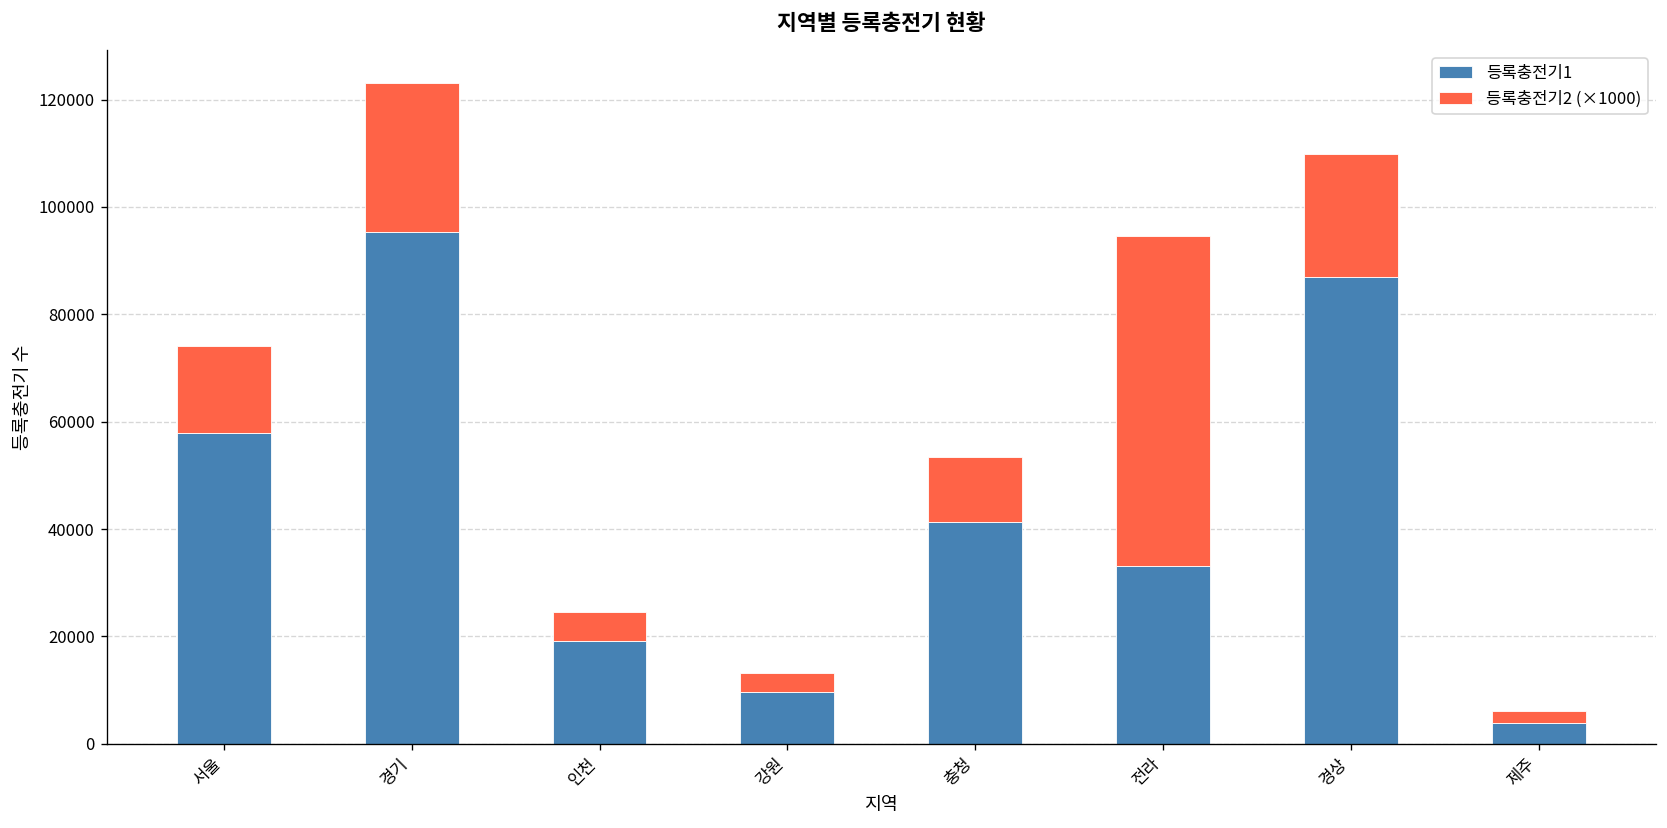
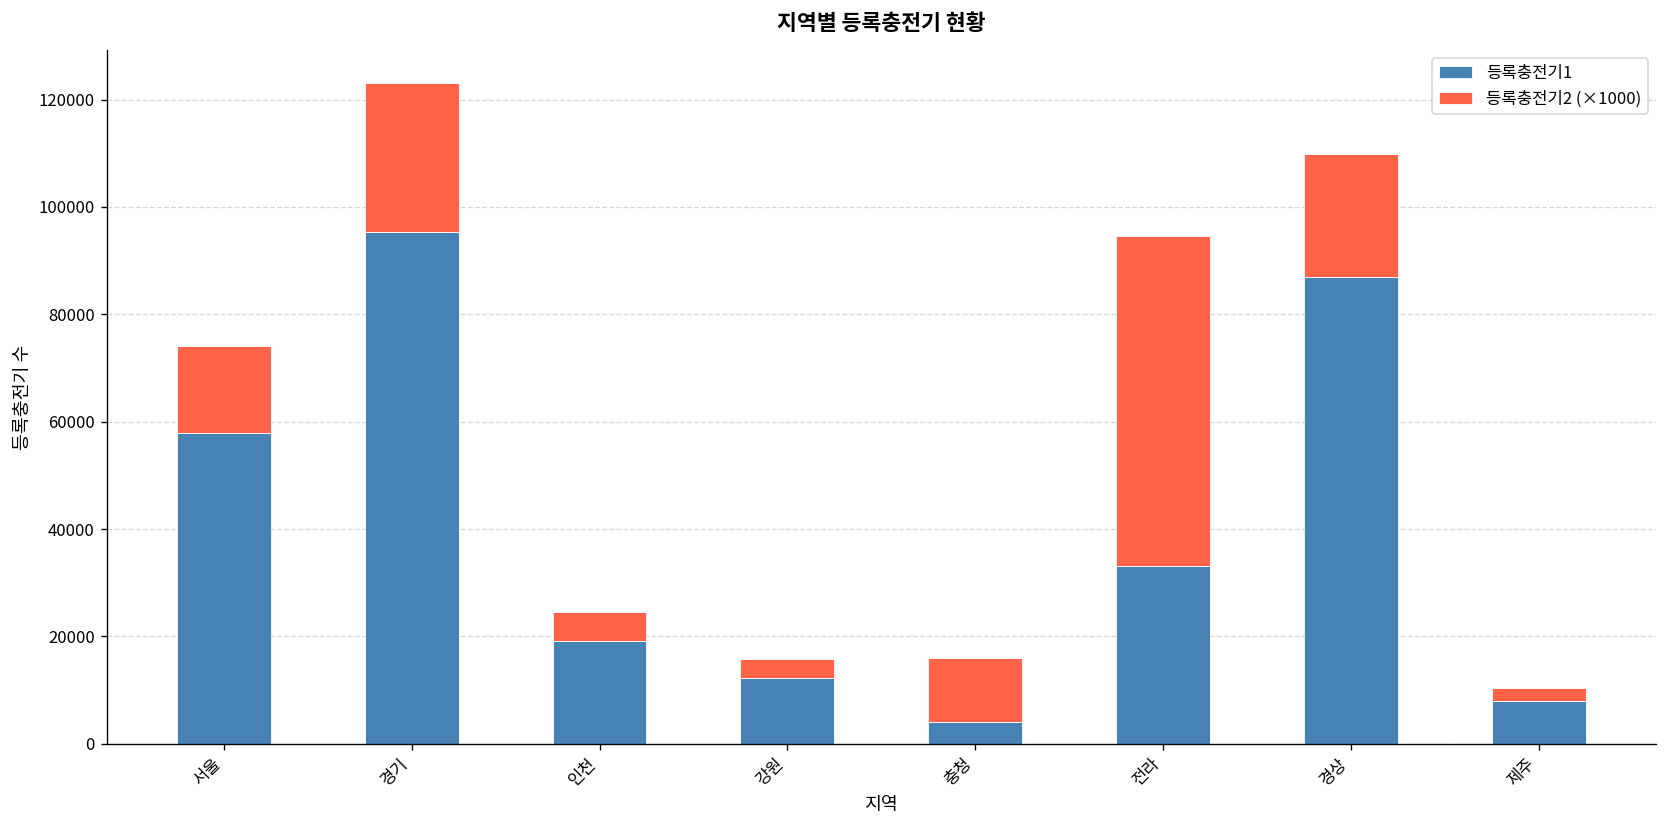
  {
    "등록충전기1": {
      "서울": 58000,
      "경기": 95000,
      "인천": 19000,
-     "강원": 10000,
-     "충청": 41000,
+     "강원": 12000,
+     "충청": 4000,
      "전라": 33000,
      "경상": 87000,
-     "제주": 4000
+     "제주": 8000
    },
    "등록충전기2 (×1000)": {
      "서울": 16000,
      "경기": 28000,
      "인천": 6000,
      "강원": 4000,
      "충청": 12000,
      "전라": 62000,
      "경상": 23000,
      "제주": 2000
    }
  }
